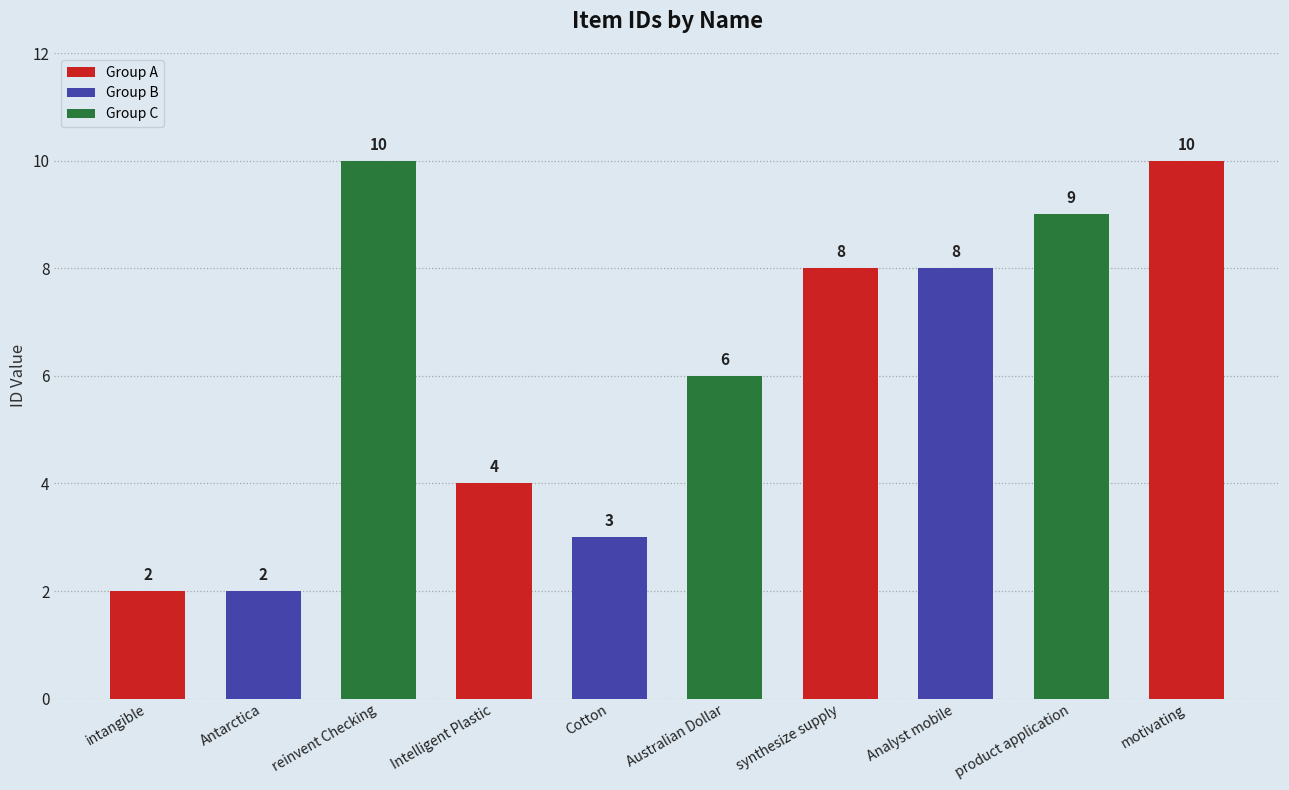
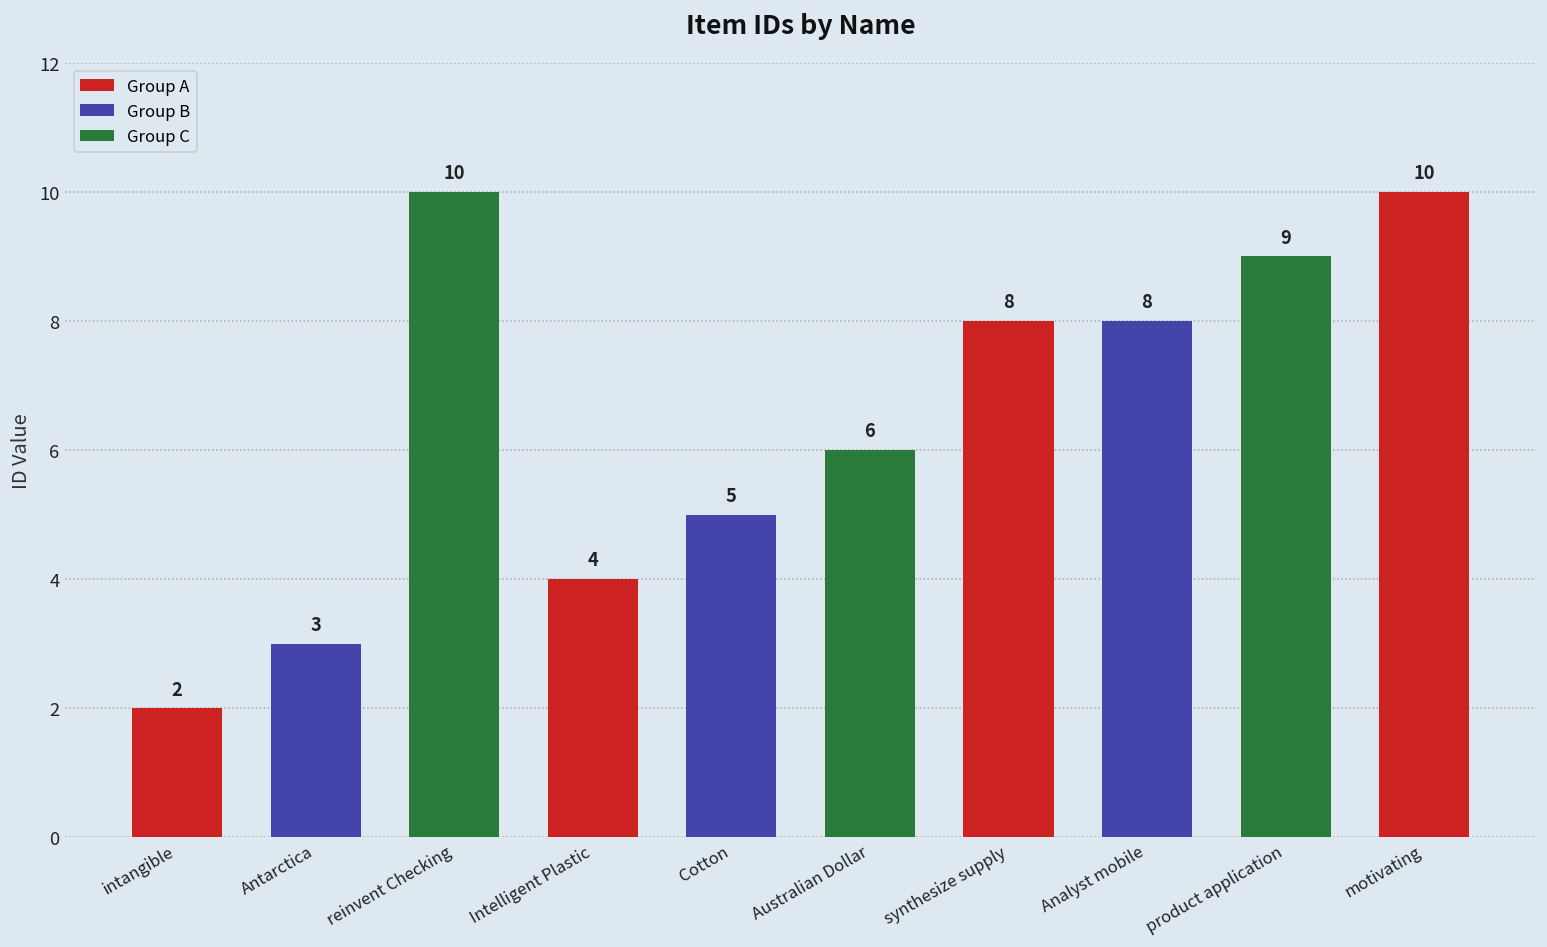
  {
    "intangible": 2,
-   "Antarctica": 2,
+   "Antarctica": 3,
    "reinvent Checking": 10,
    "Intelligent Plastic": 4,
-   "Cotton": 3,
+   "Cotton": 5,
    "Australian Dollar": 6,
    "synthesize supply": 8,
    "Analyst mobile": 8,
    "product application": 9,
    "motivating": 10
  }
